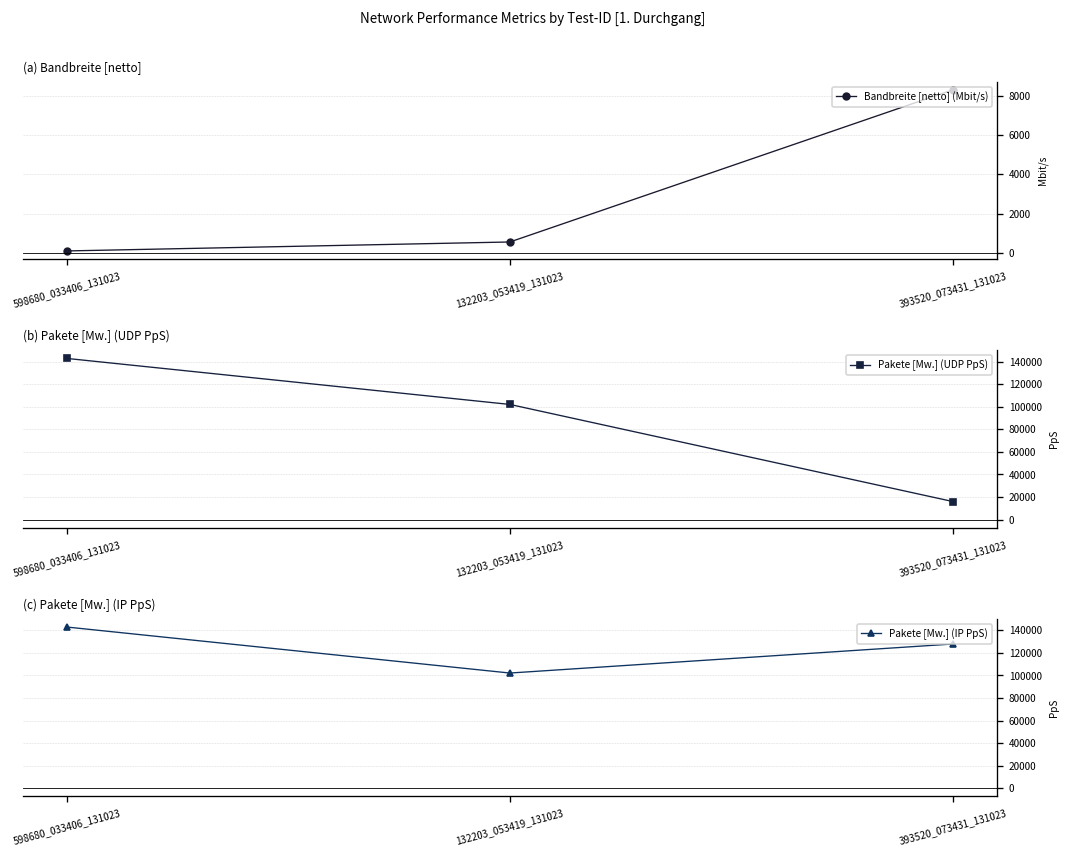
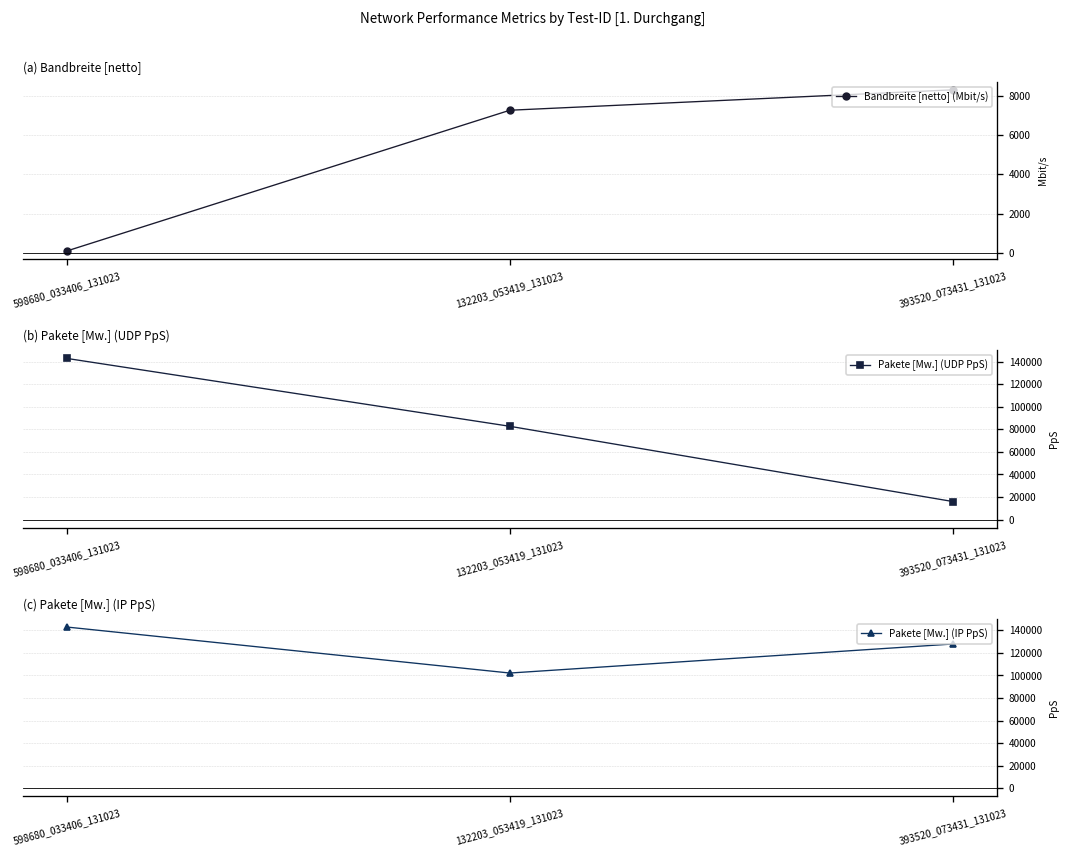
  {
    "(a) Bandbreite [netto]": {
      "598680_033406_131023": 100,
-     "132203_053419_131023": 500
+     "132203_053419_131023": 7300
    },
    "(b) Pakete [Mw.] (UDP PpS)": {
      "598680_033406_131023": 140000,
-     "132203_053419_131023": 100000,
+     "132203_053419_131023": 80000,
      "393520_073431_131023": 20000
    },
    "(c) Pakete [Mw.] (IP PpS)": {
      "598680_033406_131023": 140000,
      "132203_053419_131023": 100000,
      "393520_073431_131023": 130000
    }
  }
